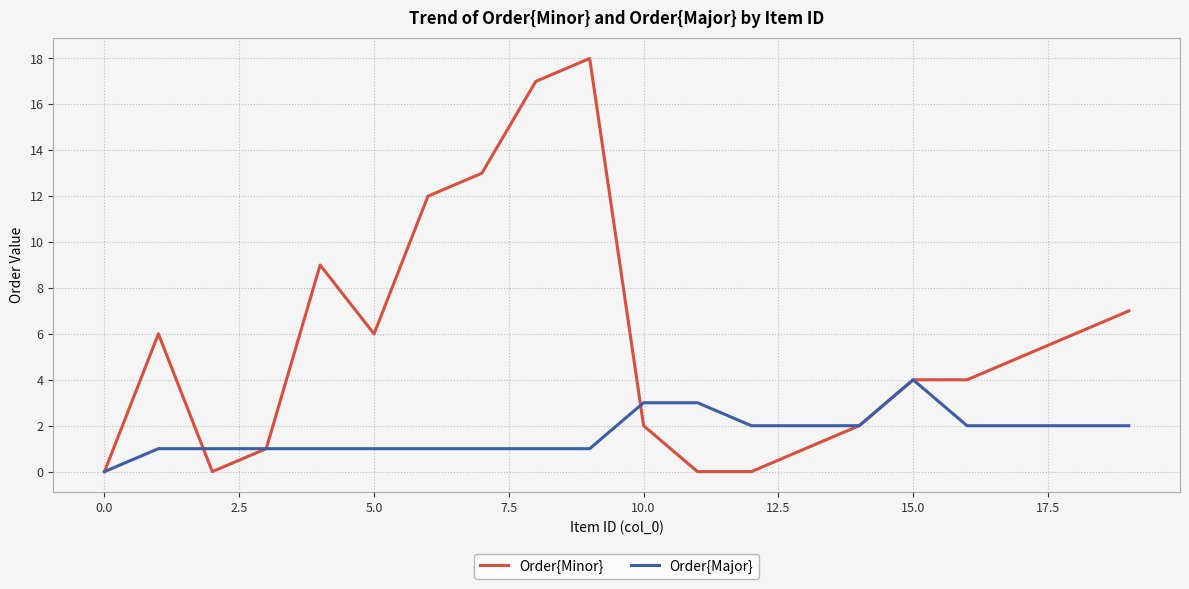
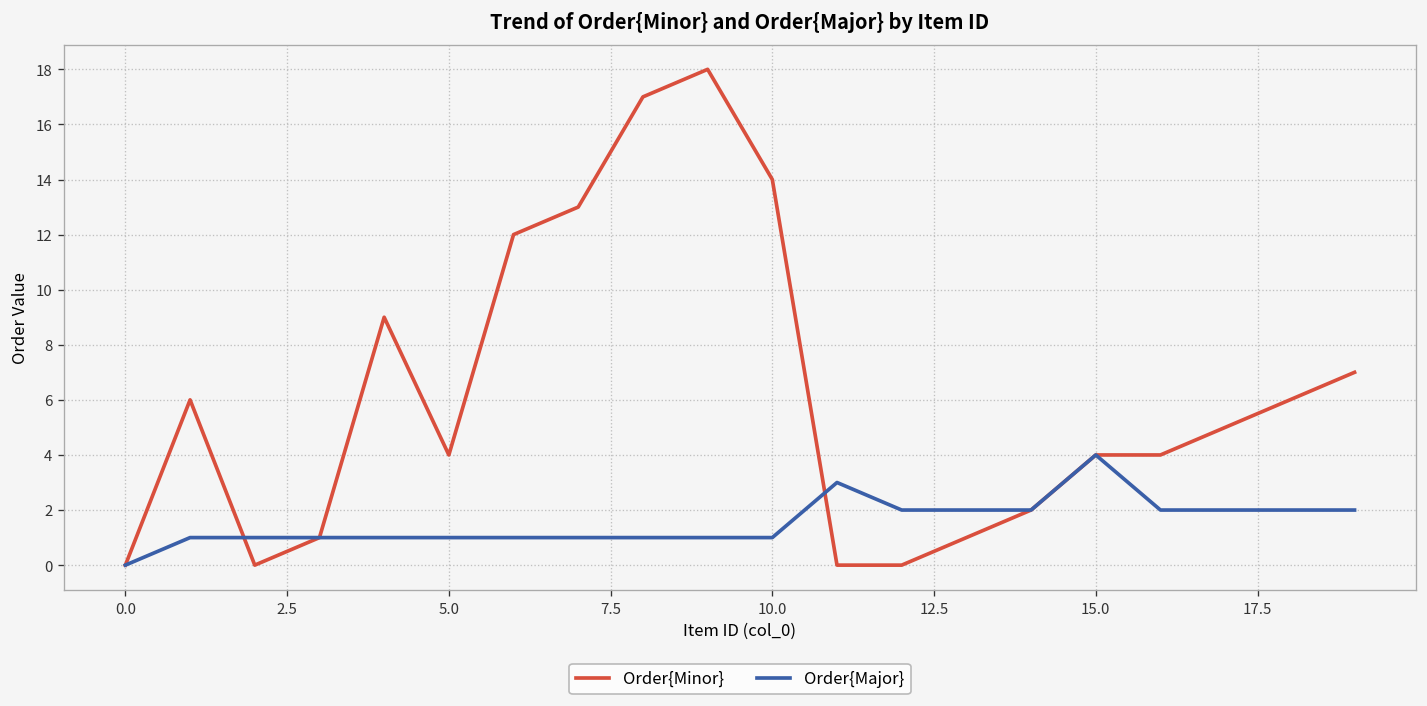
  {
    "Order{Minor}": {
-     "5.0": 6,
-     "10.0": 2
+     "5.0": 4,
+     "10.0": 14
    },
    "Order{Major}": {
      "5.0": 1,
-     "10.0": 3
+     "10.0": 1
    }
  }
